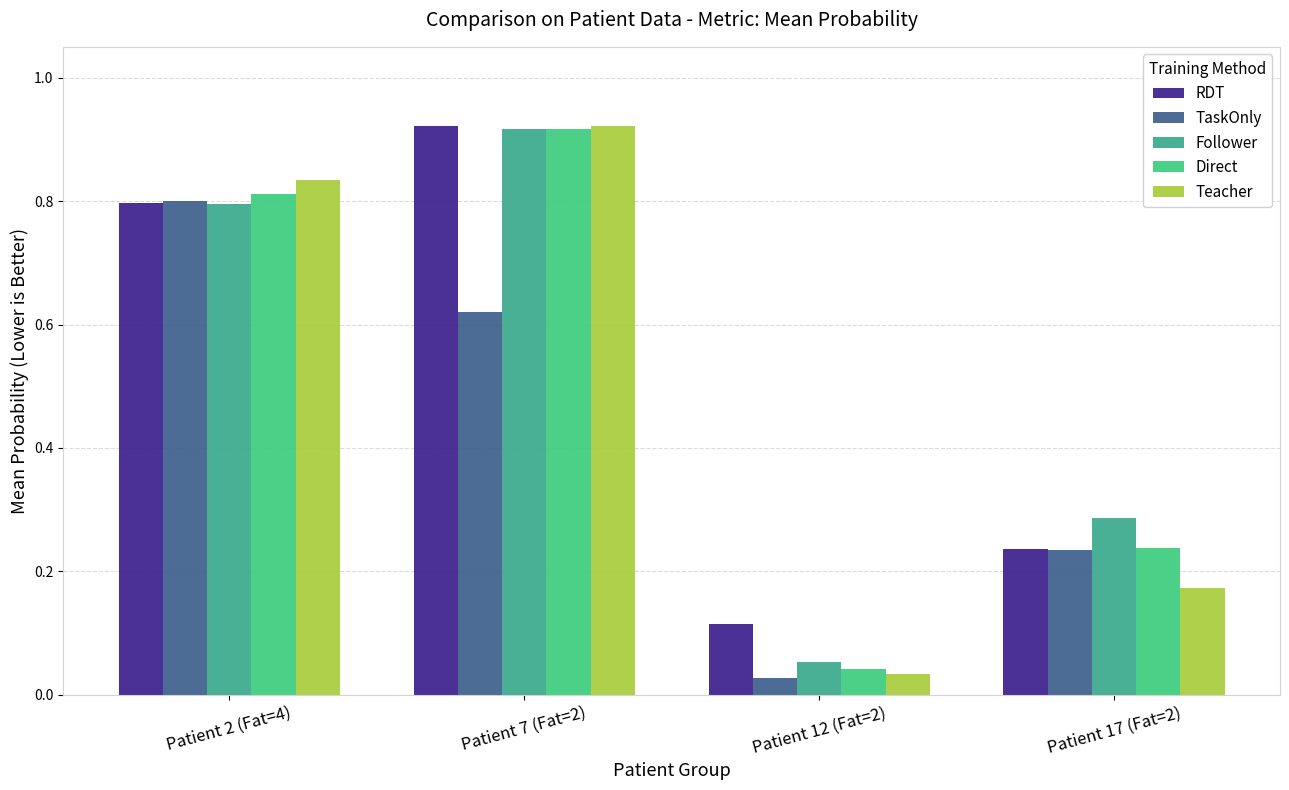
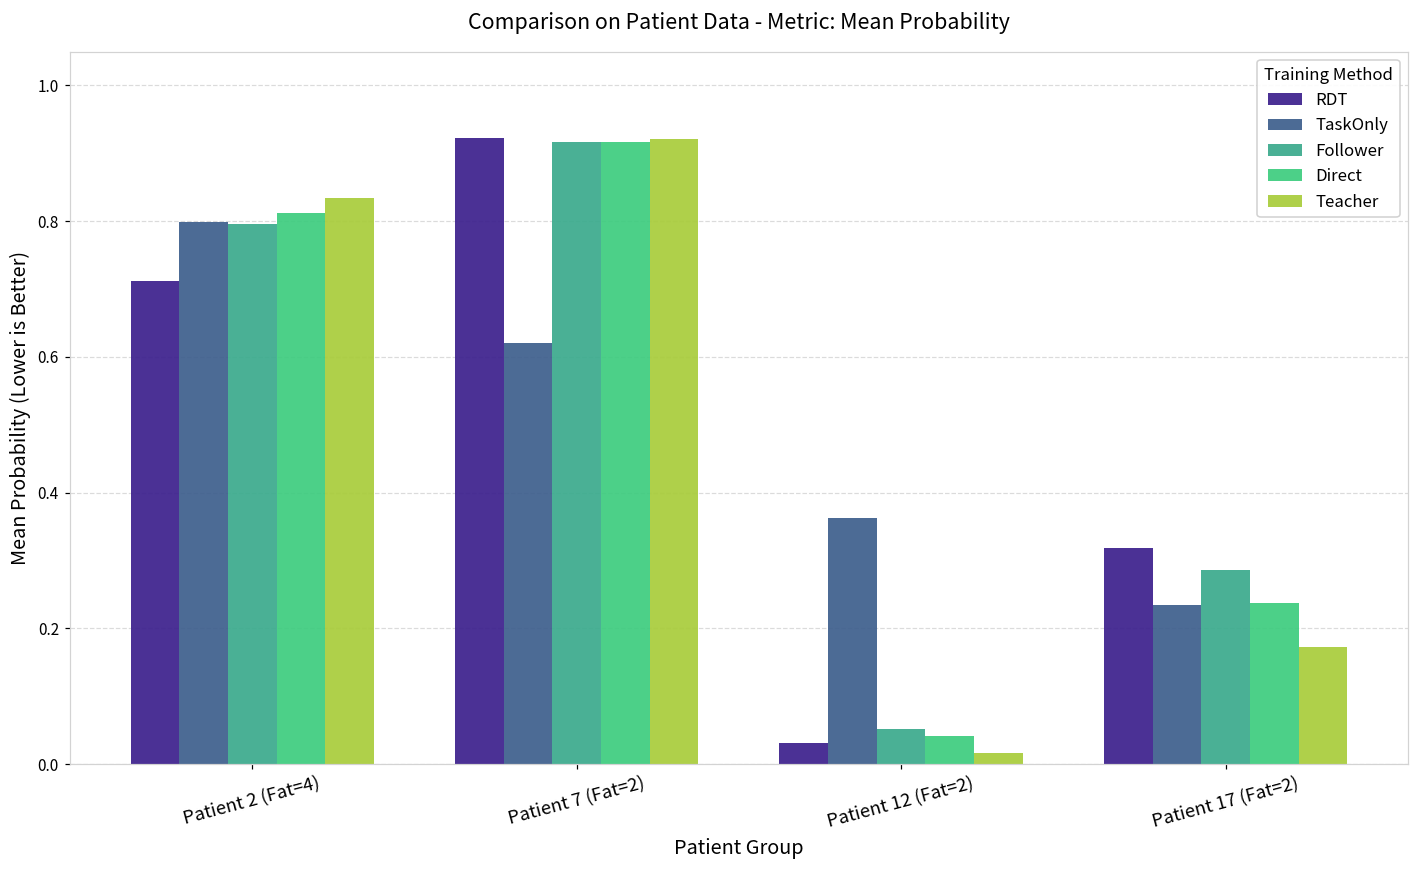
  {
    "RDT": {
-     "Patient 2 (Fat=4)": 0.80,
+     "Patient 2 (Fat=4)": 0.71,
      "Patient 7 (Fat=2)": 0.92,
-     "Patient 12 (Fat=2)": 0.11,
-     "Patient 17 (Fat=2)": 0.24
+     "Patient 12 (Fat=2)": 0.03,
+     "Patient 17 (Fat=2)": 0.32
    },
    "TaskOnly": {
      "Patient 2 (Fat=4)": 0.80,
      "Patient 7 (Fat=2)": 0.62,
-     "Patient 12 (Fat=2)": 0.03,
+     "Patient 12 (Fat=2)": 0.36,
      "Patient 17 (Fat=2)": 0.23
    },
    "Teacher": {
      "Patient 2 (Fat=4)": 0.83,
      "Patient 7 (Fat=2)": 0.92,
-     "Patient 12 (Fat=2)": 0.03,
+     "Patient 12 (Fat=2)": 0.02,
      "Patient 17 (Fat=2)": 0.17
    }
  }
